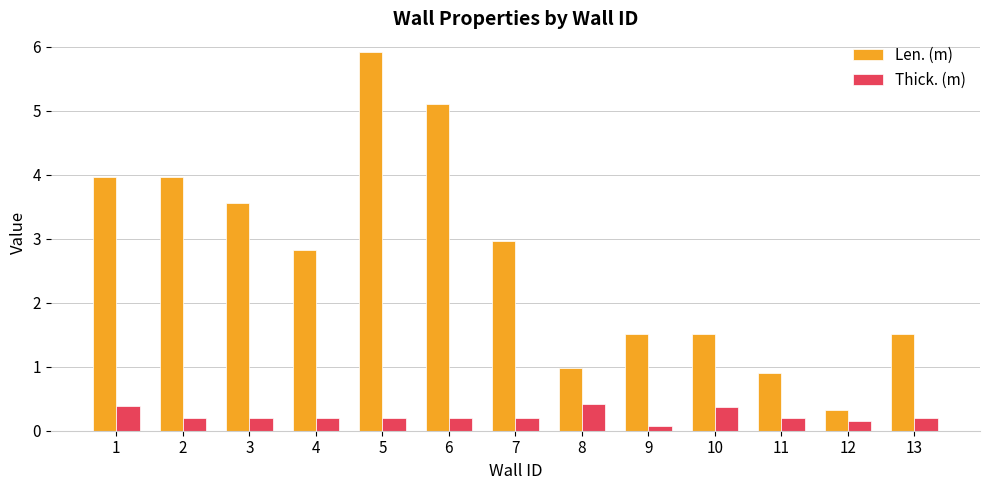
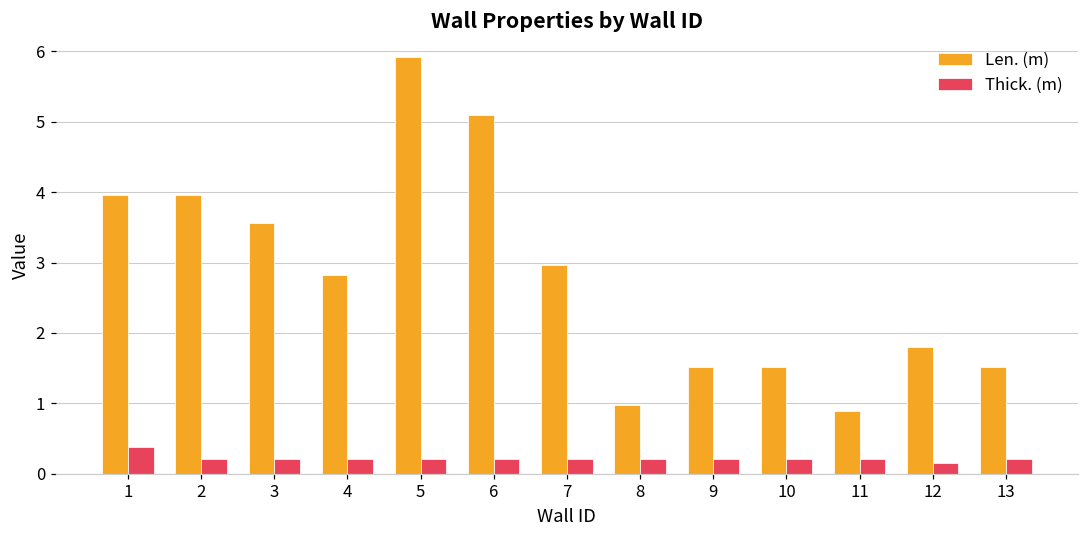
  {
    "Len. (m)": {
      "1": 4.0,
      "2": 4.0,
      "3": 3.6,
      "4": 2.8,
      "5": 5.9,
      "6": 5.1,
      "7": 3.0,
      "8": 1.0,
      "9": 1.5,
      "10": 1.5,
      "11": 0.9,
-     "12": 0.3,
+     "12": 1.8,
      "13": 1.5
    },
    "Thick. (m)": {
      "1": 0.4,
      "2": 0.2,
      "3": 0.2,
      "4": 0.2,
      "5": 0.2,
      "6": 0.2,
      "7": 0.2,
-     "8": 0.4,
-     "9": 0.1,
-     "10": 0.4,
+     "8": 0.2,
+     "9": 0.2,
+     "10": 0.2,
      "11": 0.2,
      "12": 0.2,
      "13": 0.2
    }
  }
